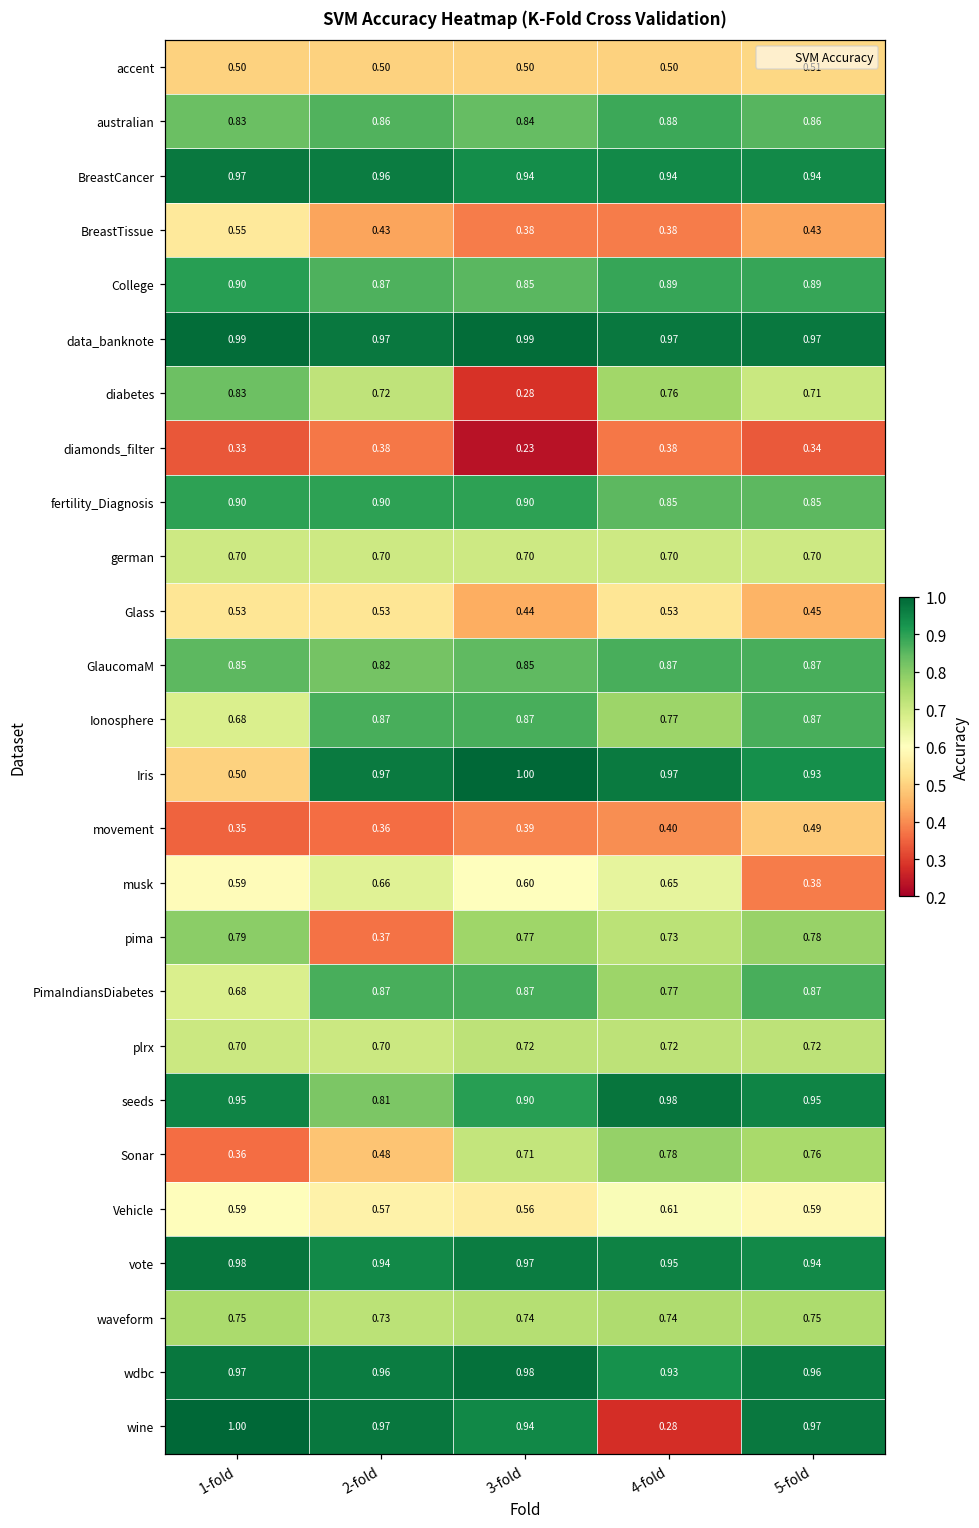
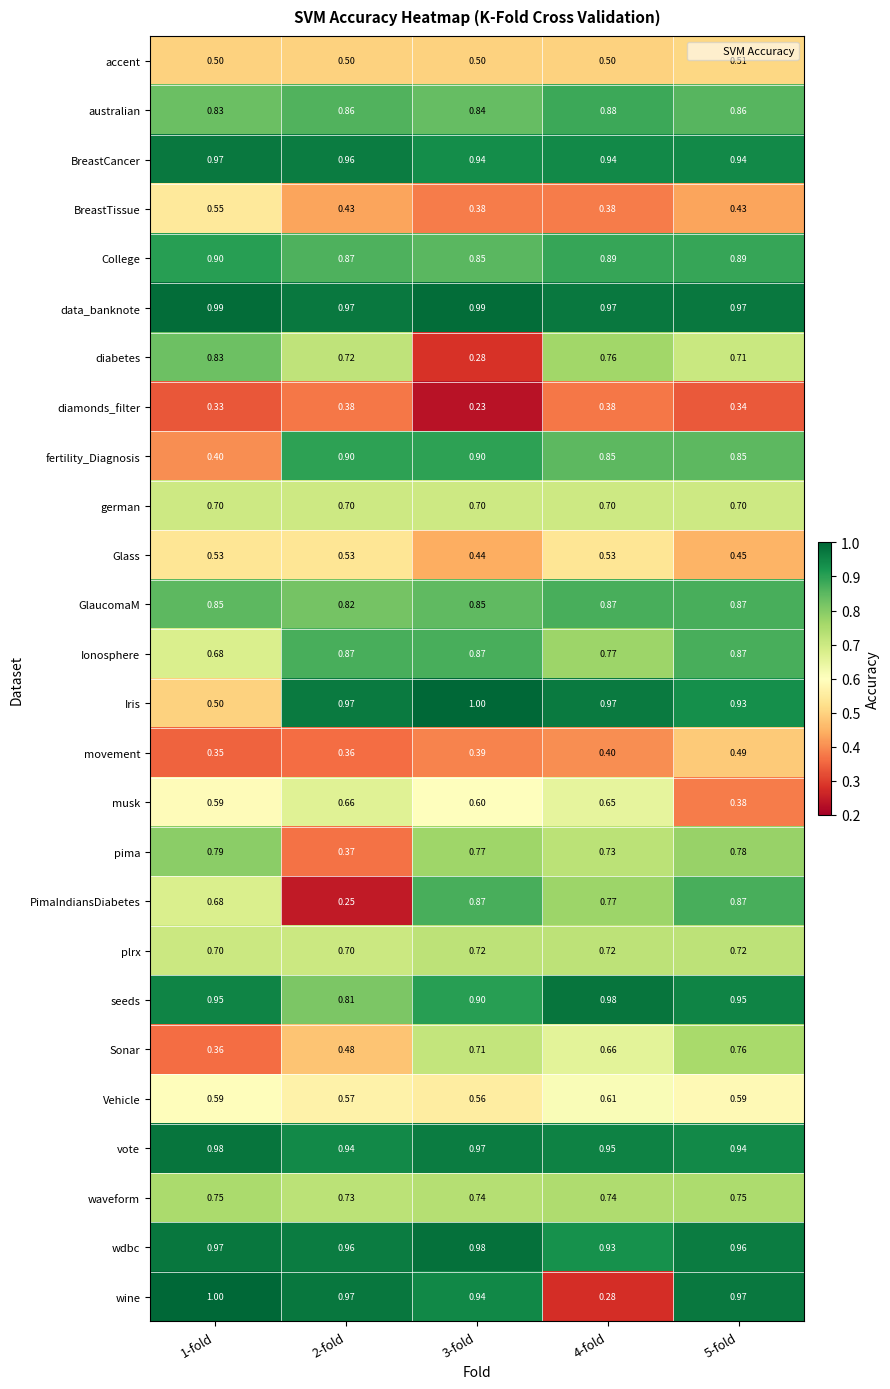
  {
    "accent": {
      "1-fold": 0.50,
      "2-fold": 0.50,
      "3-fold": 0.50,
      "4-fold": 0.50
    },
    "australian": {
      "1-fold": 0.83,
      "2-fold": 0.86,
      "3-fold": 0.84,
      "4-fold": 0.88,
      "5-fold": 0.86
    },
    "BreastCancer": {
      "1-fold": 0.97,
      "2-fold": 0.96,
      "3-fold": 0.94,
      "4-fold": 0.94,
      "5-fold": 0.94
    },
    "BreastTissue": {
      "1-fold": 0.55,
      "2-fold": 0.43,
      "3-fold": 0.38,
      "4-fold": 0.38,
      "5-fold": 0.43
    },
    "College": {
      "1-fold": 0.90,
      "2-fold": 0.87,
      "3-fold": 0.85,
      "4-fold": 0.89,
      "5-fold": 0.89
    },
    "data_banknote": {
      "1-fold": 0.99,
      "2-fold": 0.97,
      "3-fold": 0.99,
      "4-fold": 0.97,
      "5-fold": 0.97
    },
    "diabetes": {
      "1-fold": 0.83,
      "2-fold": 0.72,
      "3-fold": 0.28,
      "4-fold": 0.76,
      "5-fold": 0.71
    },
    "diamonds_filter": {
      "1-fold": 0.33,
      "2-fold": 0.38,
      "3-fold": 0.23,
      "4-fold": 0.38,
      "5-fold": 0.34
    },
    "fertility_Diagnosis": {
-     "1-fold": 0.90,
+     "1-fold": 0.40,
      "2-fold": 0.90,
      "3-fold": 0.90,
      "4-fold": 0.85,
      "5-fold": 0.85
    },
    "german": {
      "1-fold": 0.70,
      "2-fold": 0.70,
      "3-fold": 0.70,
      "4-fold": 0.70,
      "5-fold": 0.70
    },
    "Glass": {
      "1-fold": 0.53,
      "2-fold": 0.53,
      "3-fold": 0.44,
      "4-fold": 0.53,
      "5-fold": 0.45
    },
    "GlaucomaM": {
      "1-fold": 0.85,
      "2-fold": 0.82,
      "3-fold": 0.85,
      "4-fold": 0.87,
      "5-fold": 0.87
    },
    "Ionosphere": {
      "1-fold": 0.68,
      "2-fold": 0.87,
      "3-fold": 0.87,
      "4-fold": 0.77,
      "5-fold": 0.87
    },
    "Iris": {
      "1-fold": 0.50,
      "2-fold": 0.97,
      "3-fold": 1.00,
      "4-fold": 0.97,
      "5-fold": 0.93
    },
    "movement": {
      "1-fold": 0.35,
      "2-fold": 0.36,
      "3-fold": 0.39,
      "4-fold": 0.40,
      "5-fold": 0.49
    },
    "musk": {
      "1-fold": 0.59,
      "2-fold": 0.66,
      "3-fold": 0.60,
      "4-fold": 0.65,
      "5-fold": 0.38
    },
    "pima": {
      "1-fold": 0.79,
      "2-fold": 0.37,
      "3-fold": 0.77,
      "4-fold": 0.73,
      "5-fold": 0.78
    },
    "PimaIndiansDiabetes": {
      "1-fold": 0.68,
-     "2-fold": 0.87,
+     "2-fold": 0.25,
      "3-fold": 0.87,
      "4-fold": 0.77,
      "5-fold": 0.87
    },
    "plrx": {
      "1-fold": 0.70,
      "2-fold": 0.70,
      "3-fold": 0.72,
      "4-fold": 0.72,
      "5-fold": 0.72
    },
    "seeds": {
      "1-fold": 0.95,
      "2-fold": 0.81,
      "3-fold": 0.90,
      "4-fold": 0.98,
      "5-fold": 0.95
    },
    "Sonar": {
      "1-fold": 0.36,
      "2-fold": 0.48,
      "3-fold": 0.71,
-     "4-fold": 0.78,
+     "4-fold": 0.66,
      "5-fold": 0.76
    },
    "Vehicle": {
      "1-fold": 0.59,
      "2-fold": 0.57,
      "3-fold": 0.56,
      "4-fold": 0.61,
      "5-fold": 0.59
    },
    "vote": {
      "1-fold": 0.98,
      "2-fold": 0.94,
      "3-fold": 0.97,
      "4-fold": 0.95,
      "5-fold": 0.94
    },
    "waveform": {
      "1-fold": 0.75,
      "2-fold": 0.73,
      "3-fold": 0.74,
      "4-fold": 0.74,
      "5-fold": 0.75
    },
    "wdbc": {
      "1-fold": 0.97,
      "2-fold": 0.96,
      "3-fold": 0.98,
      "4-fold": 0.93,
      "5-fold": 0.96
    },
    "wine": {
      "1-fold": 1.00,
      "2-fold": 0.97,
      "3-fold": 0.94,
      "4-fold": 0.28,
      "5-fold": 0.97
    }
  }
